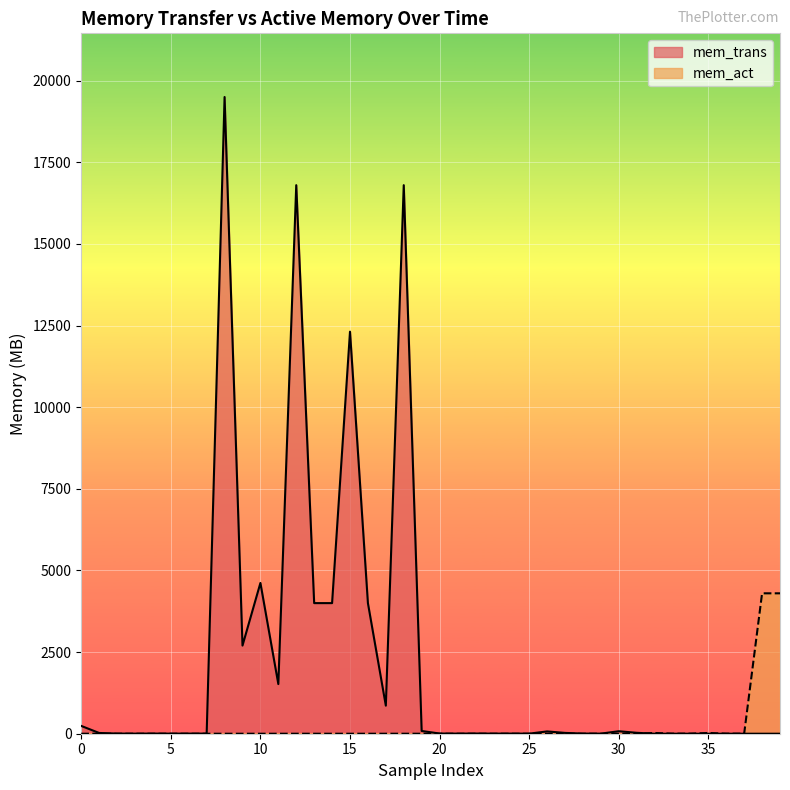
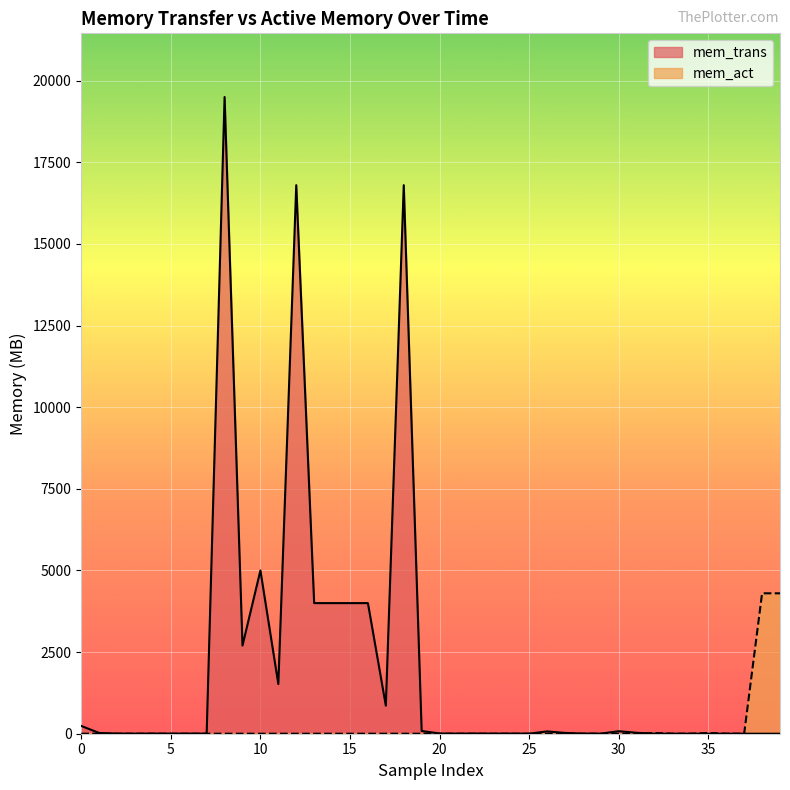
  {
    "mem_trans": {
      "0": 200,
-     "10": 4600,
-     "15": 12300
+     "10": 5000,
+     "15": 4000
    },
    "mem_act": {
      "0": 0,
      "10": 0,
      "15": 0
    }
  }
